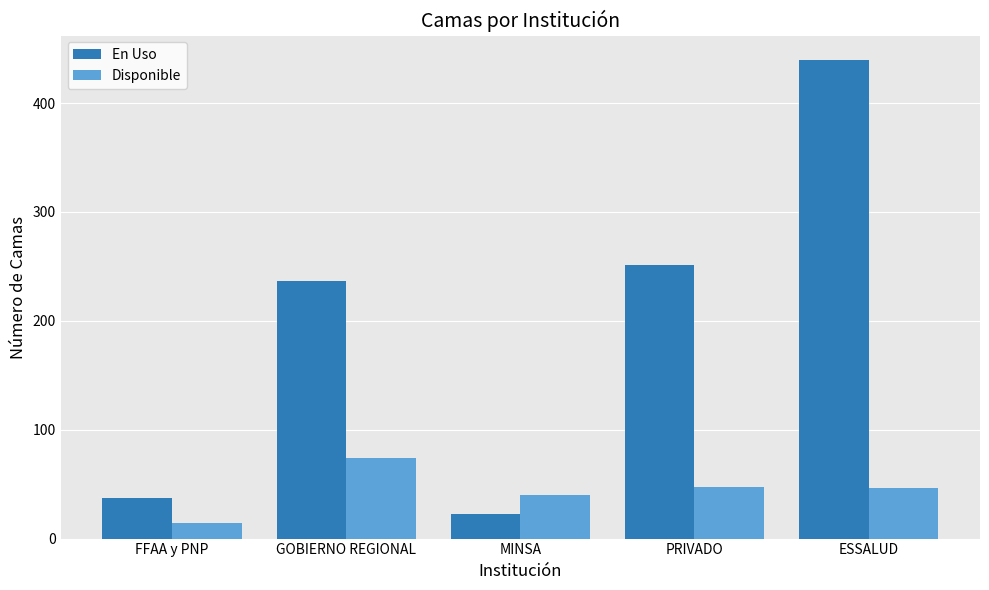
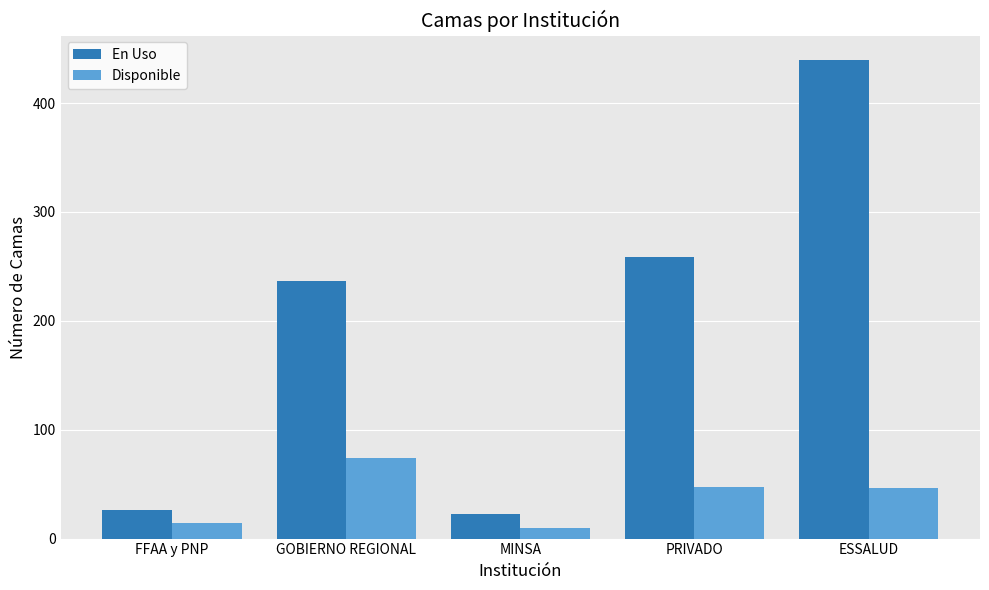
  {
    "En Uso": {
-     "FFAA y PNP": 37,
+     "FFAA y PNP": 26,
      "GOBIERNO REGIONAL": 237,
      "MINSA": 23,
-     "PRIVADO": 251,
+     "PRIVADO": 259,
      "ESSALUD": 440
    },
    "Disponible": {
      "FFAA y PNP": 14,
      "GOBIERNO REGIONAL": 74,
-     "MINSA": 40,
+     "MINSA": 10,
      "PRIVADO": 47,
      "ESSALUD": 46
    }
  }
